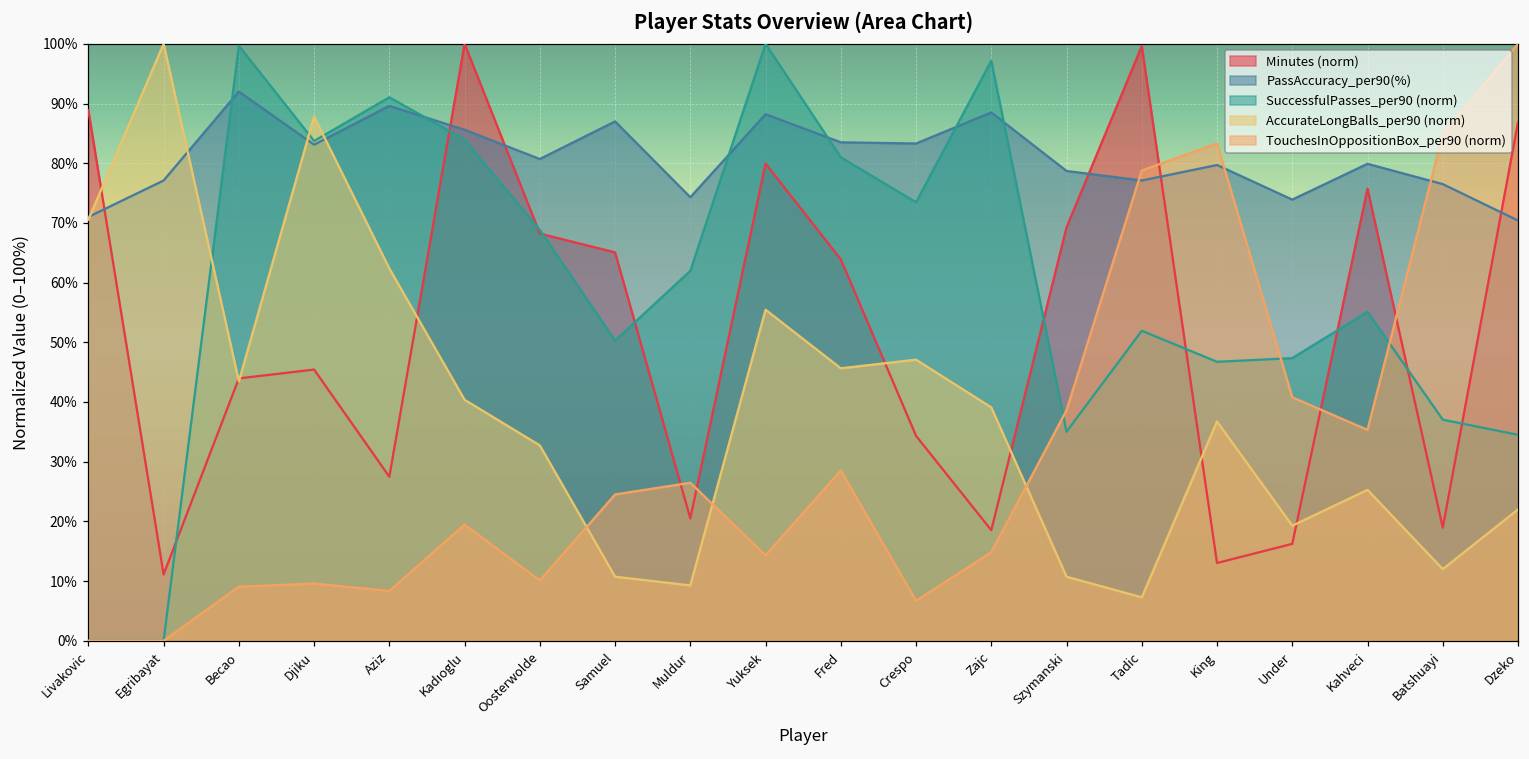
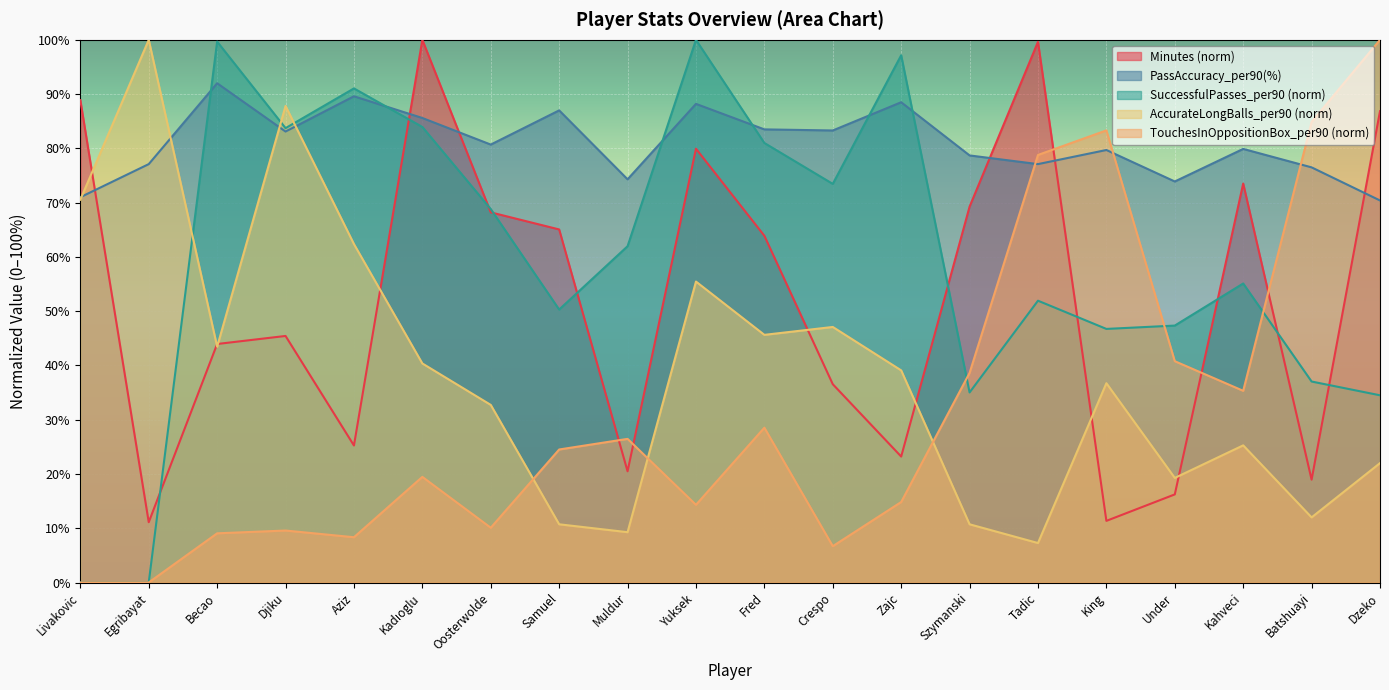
  {
    "Minutes (norm)": {
      "Livakovic": "89%",
      "Egribayat": "11%",
      "Becao": "44%",
      "Djiku": "45%",
-     "Aziz": "27%",
+     "Aziz": "25%",
      "Kadıoglu": "100%",
      "Oosterwolde": "68%",
      "Samuel": "65%",
      "Muldur": "20%",
      "Yuksek": "80%",
      "Fred": "64%",
-     "Crespo": "34%",
-     "Zajc": "19%",
+     "Crespo": "37%",
+     "Zajc": "23%",
      "Szymanski": "69%",
      "Tadic": "100%",
-     "King": "13%",
+     "King": "11%",
      "Under": "16%",
-     "Kahveci": "76%",
+     "Kahveci": "74%",
      "Batshuayi": "19%",
      "Dzeko": "87%"
    }
  }
